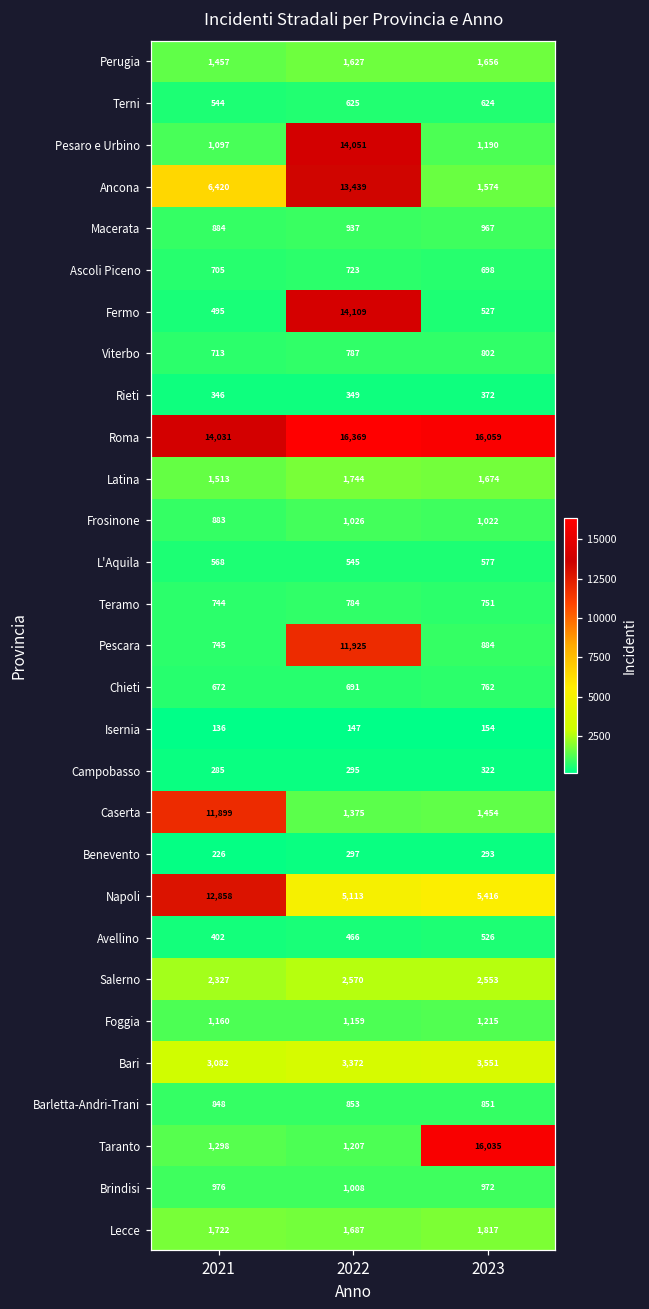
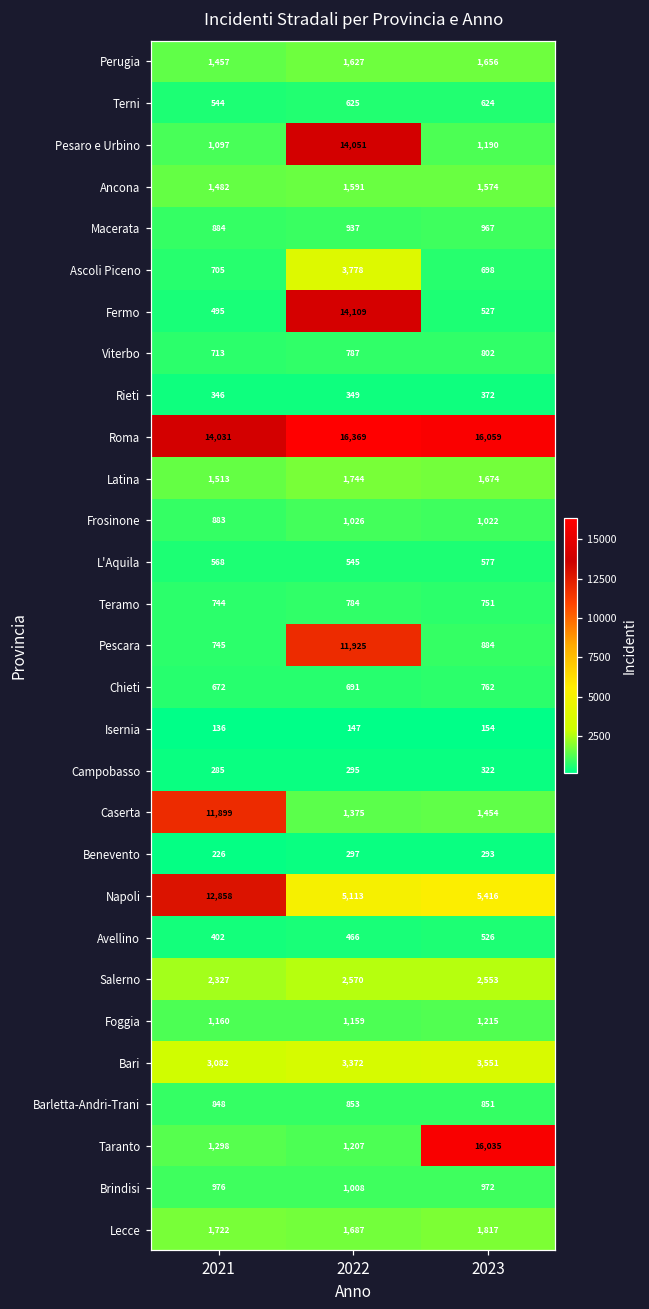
  {
    "Perugia": {
      "2021": "1,457",
      "2022": "1,627",
      "2023": "1,656"
    },
    "Terni": {
      "2021": "544",
      "2022": "625",
      "2023": "624"
    },
    "Pesaro e Urbino": {
      "2021": "1,097",
      "2022": "14,051",
      "2023": "1,190"
    },
    "Ancona": {
-     "2021": "6,420",
-     "2022": "13,439",
+     "2021": "1,482",
+     "2022": "1,591",
      "2023": "1,574"
    },
    "Macerata": {
      "2021": "884",
      "2022": "937",
      "2023": "967"
    },
    "Ascoli Piceno": {
      "2021": "705",
-     "2022": "723",
+     "2022": "3,778",
      "2023": "698"
    },
    "Fermo": {
      "2021": "495",
      "2022": "14,109",
      "2023": "527"
    },
    "Viterbo": {
      "2021": "713",
      "2022": "787",
      "2023": "802"
    },
    "Rieti": {
      "2021": "346",
      "2022": "349",
      "2023": "372"
    },
    "Roma": {
      "2021": "14,031",
      "2022": "16,369",
      "2023": "16,059"
    },
    "Latina": {
      "2021": "1,513",
      "2022": "1,744",
      "2023": "1,674"
    },
    "Frosinone": {
      "2021": "883",
      "2022": "1,026",
      "2023": "1,022"
    },
    "L'Aquila": {
      "2021": "568",
      "2022": "545",
      "2023": "577"
    },
    "Teramo": {
      "2021": "744",
      "2022": "784",
      "2023": "751"
    },
    "Pescara": {
      "2021": "745",
      "2022": "11,925",
      "2023": "884"
    },
    "Chieti": {
      "2021": "672",
      "2022": "691",
      "2023": "762"
    },
    "Isernia": {
      "2021": "136",
      "2022": "147",
      "2023": "154"
    },
    "Campobasso": {
      "2021": "285",
      "2022": "295",
      "2023": "322"
    },
    "Caserta": {
      "2021": "11,899",
      "2022": "1,375",
      "2023": "1,454"
    },
    "Benevento": {
      "2021": "226",
      "2022": "297",
      "2023": "293"
    },
    "Napoli": {
      "2021": "12,858",
      "2022": "5,113",
      "2023": "5,416"
    },
    "Avellino": {
      "2021": "402",
      "2022": "466",
      "2023": "526"
    },
    "Salerno": {
      "2021": "2,327",
      "2022": "2,570",
      "2023": "2,553"
    },
    "Foggia": {
      "2021": "1,160",
      "2022": "1,159",
      "2023": "1,215"
    },
    "Bari": {
      "2021": "3,082",
      "2022": "3,372",
      "2023": "3,551"
    },
    "Barletta-Andri-Trani": {
      "2021": "848",
      "2022": "853",
      "2023": "851"
    },
    "Taranto": {
      "2021": "1,298",
      "2022": "1,207",
      "2023": "16,035"
    },
    "Brindisi": {
      "2021": "976",
      "2022": "1,008",
      "2023": "972"
    },
    "Lecce": {
      "2021": "1,722",
      "2022": "1,687",
      "2023": "1,817"
    }
  }
